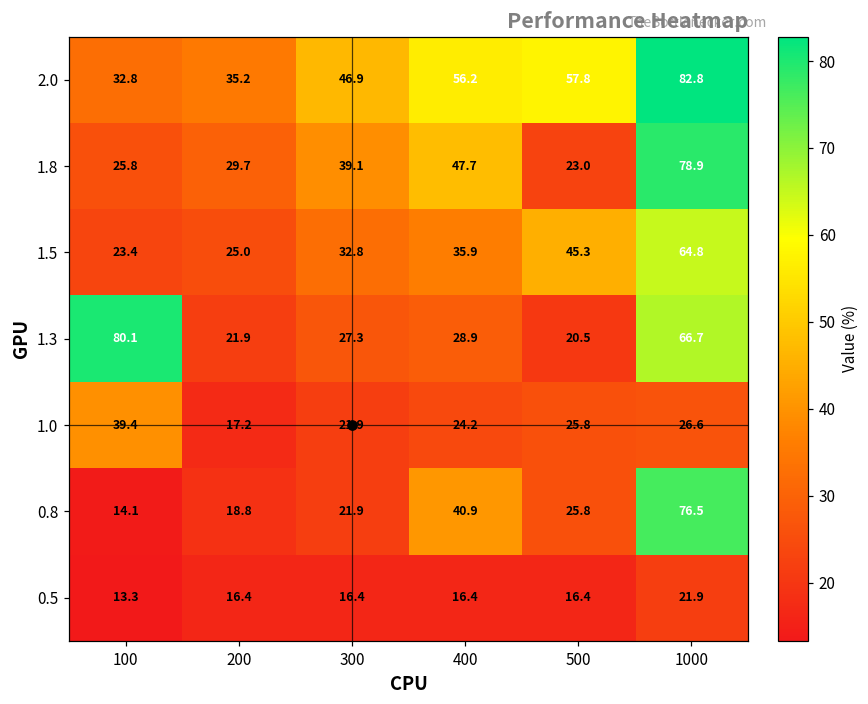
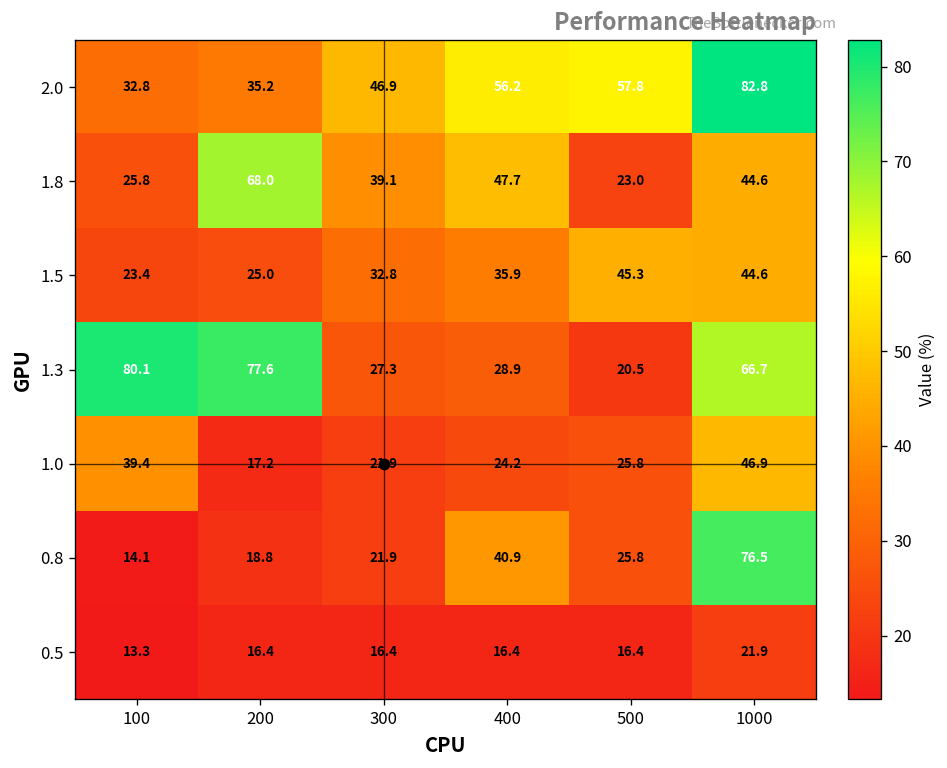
  {
    "2.0": {
      "100": 32.8,
      "200": 35.2,
      "300": 46.9,
      "400": 56.2,
      "500": 57.8,
      "1000": 82.8
    },
    "1.8": {
      "100": 25.8,
-     "200": 29.7,
+     "200": 68.0,
      "300": 39.1,
      "400": 47.7,
      "500": 23.0,
-     "1000": 78.9
+     "1000": 44.6
    },
    "1.5": {
      "100": 23.4,
      "200": 25.0,
      "300": 32.8,
      "400": 35.9,
      "500": 45.3,
-     "1000": 64.8
+     "1000": 44.6
    },
    "1.3": {
      "100": 80.1,
-     "200": 21.9,
+     "200": 77.6,
      "300": 27.3,
      "400": 28.9,
      "500": 20.5,
      "1000": 66.7
    },
    "1.0": {
      "100": 39.4,
      "200": 17.2,
      "400": 24.2,
      "500": 25.8,
-     "1000": 26.6
+     "1000": 46.9
    },
    "0.8": {
      "100": 14.1,
      "200": 18.8,
      "300": 21.9,
      "400": 40.9,
      "500": 25.8,
      "1000": 76.5
    },
    "0.5": {
      "100": 13.3,
      "200": 16.4,
      "300": 16.4,
      "400": 16.4,
      "500": 16.4,
      "1000": 21.9
    }
  }
